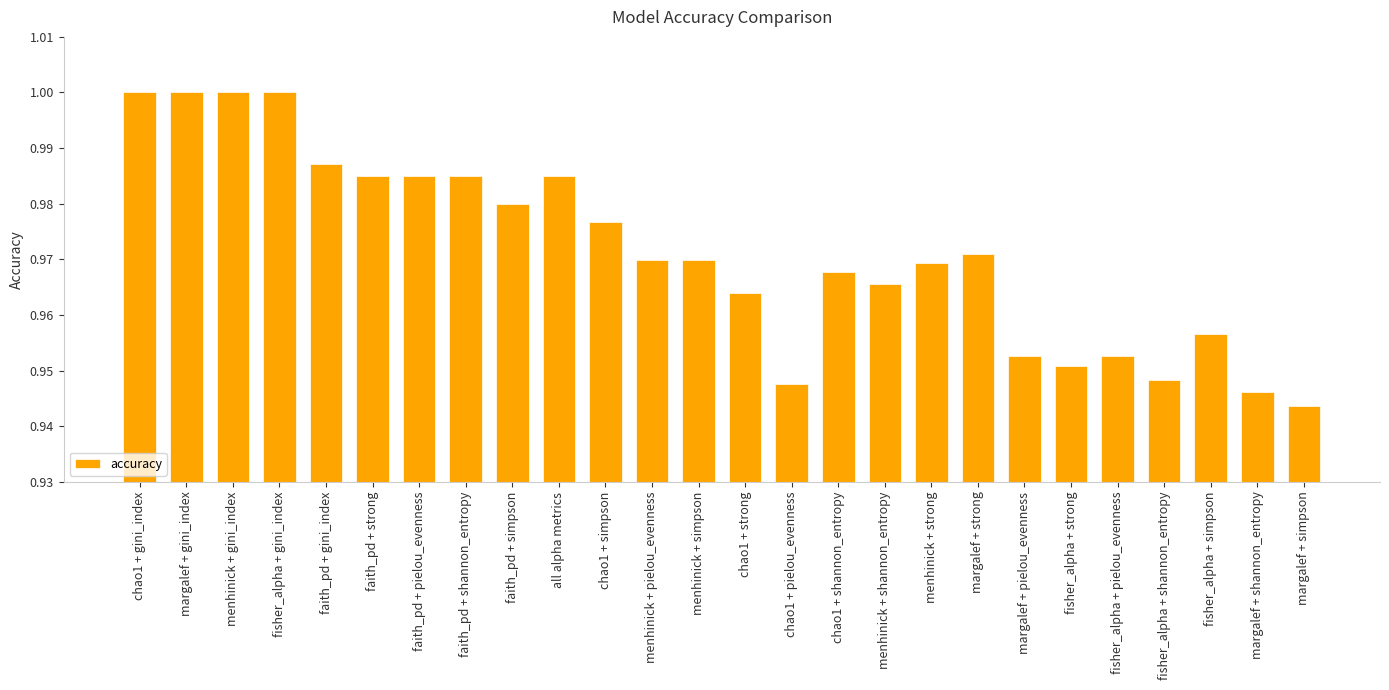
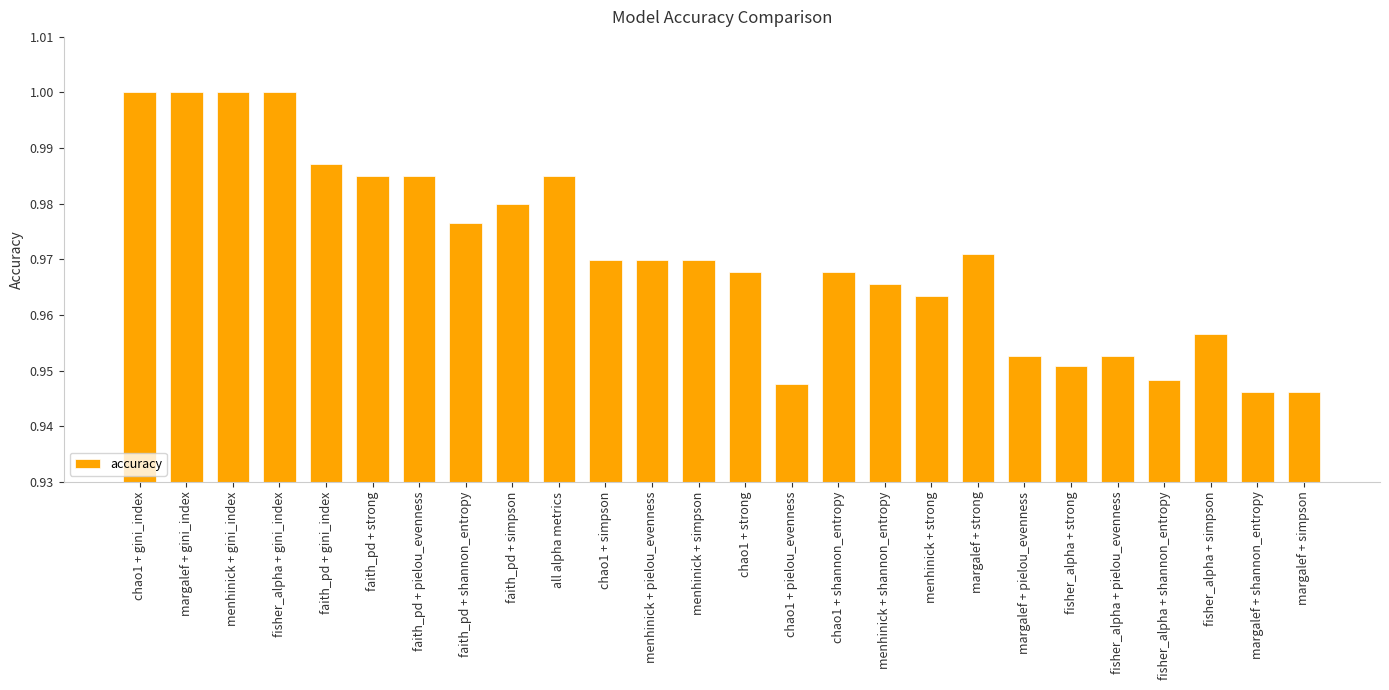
  {
    "chao1 + gini_index": 1.000,
    "margalef + gini_index": 1.000,
    "menhinick + gini_index": 1.000,
    "fisher_alpha + gini_index": 1.000,
    "faith_pd + gini_index": 0.987,
    "faith_pd + strong": 0.985,
    "faith_pd + pielou_evenness": 0.985,
-   "faith_pd + shannon_entropy": 0.985,
+   "faith_pd + shannon_entropy": 0.976,
    "faith_pd + simpson": 0.980,
    "all alpha metrics": 0.985,
-   "chao1 + simpson": 0.977,
+   "chao1 + simpson": 0.970,
    "menhinick + pielou_evenness": 0.970,
    "menhinick + simpson": 0.970,
-   "chao1 + strong": 0.964,
+   "chao1 + strong": 0.968,
    "chao1 + pielou_evenness": 0.948,
    "chao1 + shannon_entropy": 0.968,
    "menhinick + shannon_entropy": 0.966,
-   "menhinick + strong": 0.969,
+   "menhinick + strong": 0.963,
    "margalef + strong": 0.971,
    "margalef + pielou_evenness": 0.953,
    "fisher_alpha + strong": 0.951,
    "fisher_alpha + pielou_evenness": 0.953,
    "fisher_alpha + shannon_entropy": 0.948,
    "fisher_alpha + simpson": 0.957,
    "margalef + shannon_entropy": 0.946,
-   "margalef + simpson": 0.944
+   "margalef + simpson": 0.946
  }
